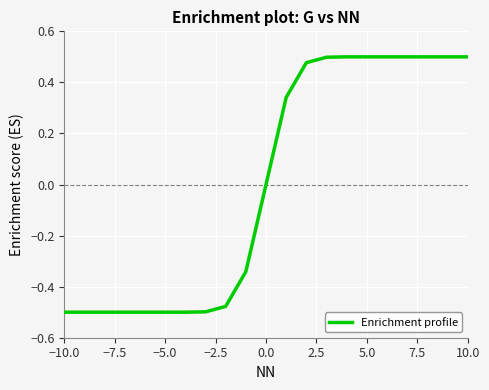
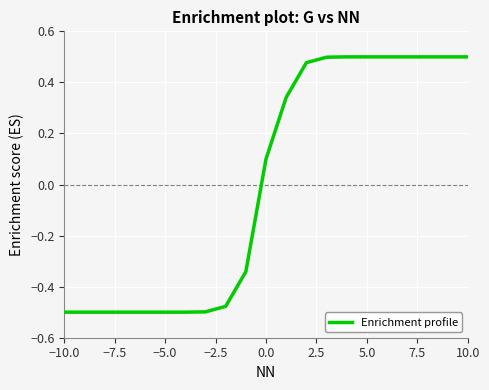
  {
    "−10.0": -0.5,
    "−5.0": -0.5,
-   "0.0": 0.0,
+   "0.0": 0.1,
    "5.0": 0.5,
    "10.0": 0.5
  }
